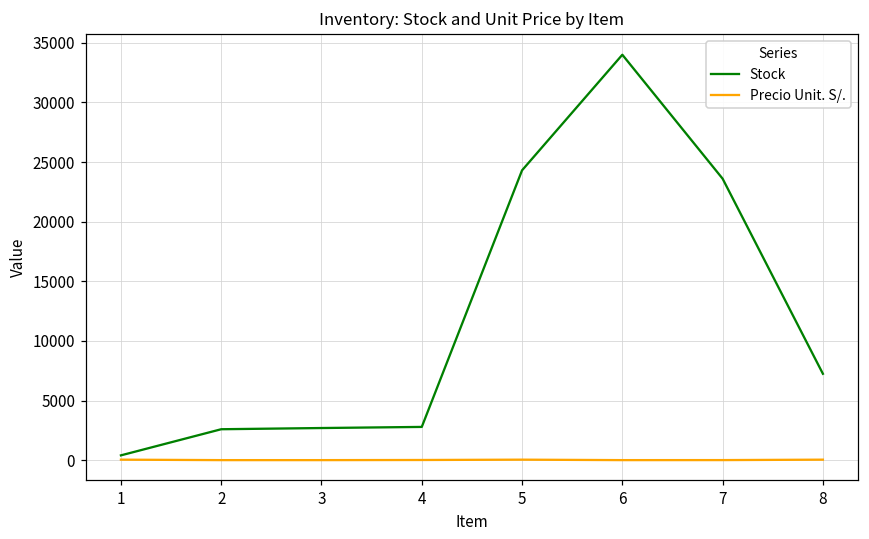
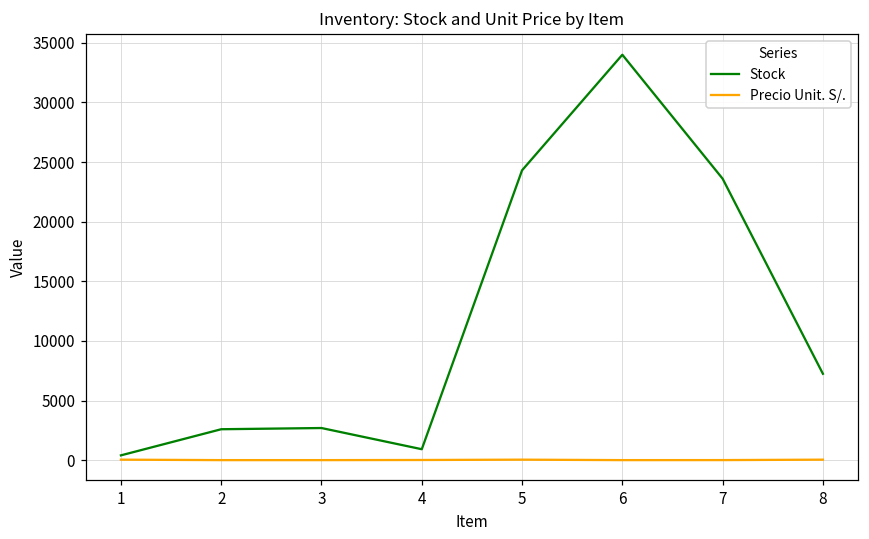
  {
    "Stock": {
      "1": 400,
      "2": 2600,
      "3": 2700,
-     "4": 2800,
+     "4": 900,
      "5": 24300,
      "6": 34000,
      "7": 23600,
      "8": 7200
    },
    "Precio Unit. S/.": {
      "1": 0,
      "2": 0,
      "3": 0,
      "4": 0,
      "5": 0,
      "6": 0,
      "7": 0,
      "8": 0
    }
  }
